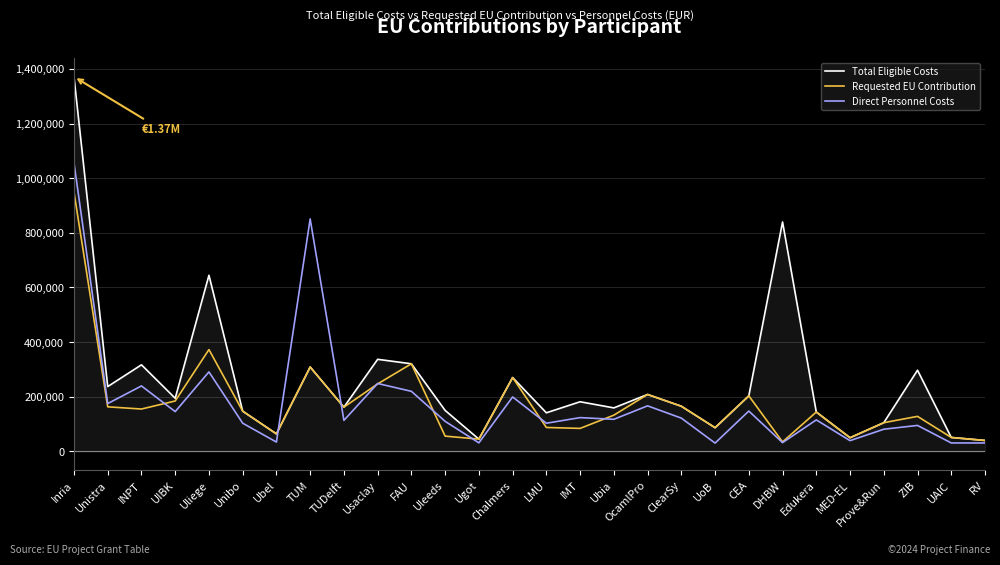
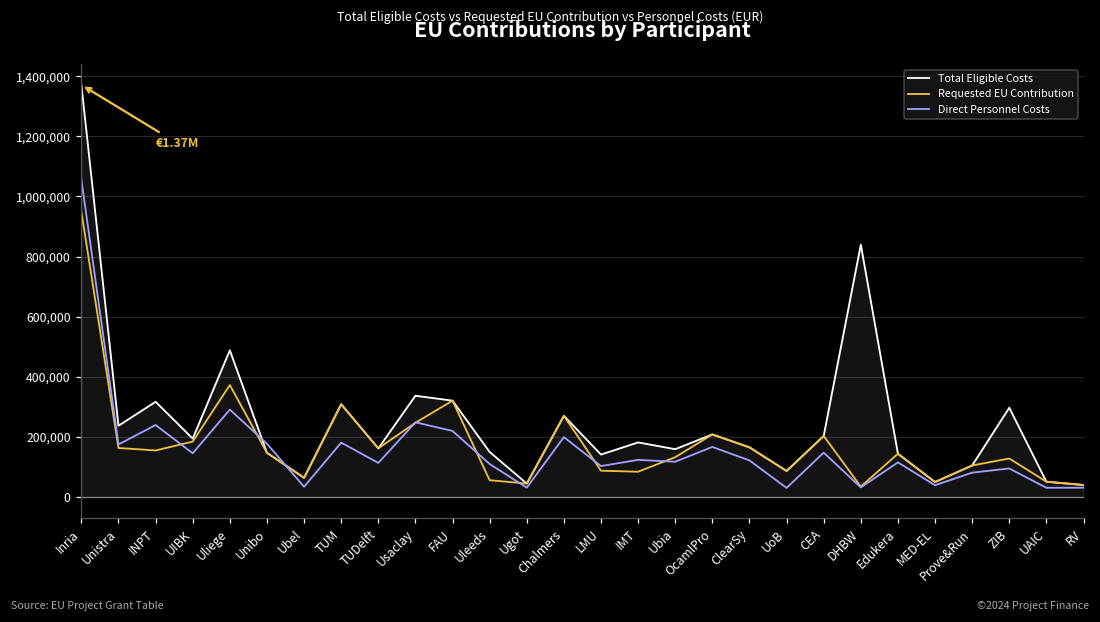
  {
    "Total Eligible Costs": {
      "Unistra": "240,000",
      "INPT": "320,000",
      "UIBK": "190,000",
-     "Uliege": "640,000",
+     "Uliege": "490,000",
      "Usaclay": "340,000",
      "Uleeds": "150,000",
      "LMU": "140,000",
      "IMT": "180,000",
      "Ubia": "160,000",
      "DHBW": "840,000",
      "ZIB": "300,000"
    },
    "Requested EU Contribution": {
      "Inria": "950,000",
      "Unistra": "160,000",
      "INPT": "160,000",
      "UIBK": "180,000",
      "Uliege": "370,000",
      "Uleeds": "60,000",
      "LMU": "90,000",
      "IMT": "80,000",
      "Ubia": "130,000",
      "ZIB": "130,000"
    },
    "Direct Personnel Costs": {
      "Inria": "1,060,000",
      "Unistra": "180,000",
      "INPT": "240,000",
      "UIBK": "150,000",
      "Uliege": "290,000",
-     "Unibo": "100,000",
+     "Unibo": "180,000",
      "Ubel": "30,000",
-     "TUM": "850,000",
+     "TUM": "180,000",
      "TUDelft": "110,000",
      "FAU": "220,000",
      "Uleeds": "110,000",
      "Ugot": "30,000",
      "Chalmers": "200,000",
      "LMU": "100,000",
      "IMT": "120,000",
      "Ubia": "120,000",
      "OcamlPro": "170,000",
      "ClearSy": "120,000",
      "UoB": "30,000",
      "CEA": "150,000",
      "Edukera": "120,000",
      "MED-EL": "40,000",
      "Prove&Run": "80,000",
      "ZIB": "90,000",
      "UAIC": "30,000"
    }
  }
